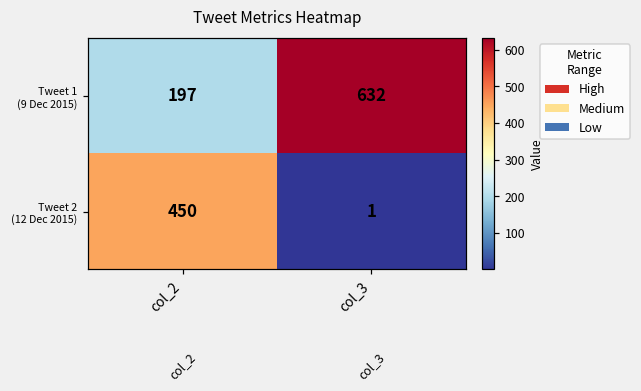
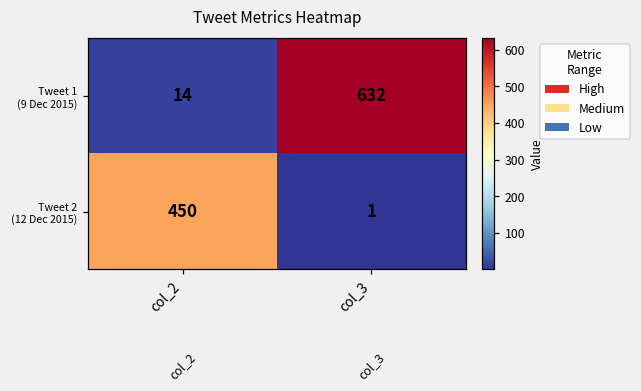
  {
    "Tweet 1 (9 Dec 2015)": {
-     "col_2": 197,
+     "col_2": 14,
      "col_3": 632
    },
    "Tweet 2 (12 Dec 2015)": {
      "col_2": 450,
      "col_3": 1
    }
  }
